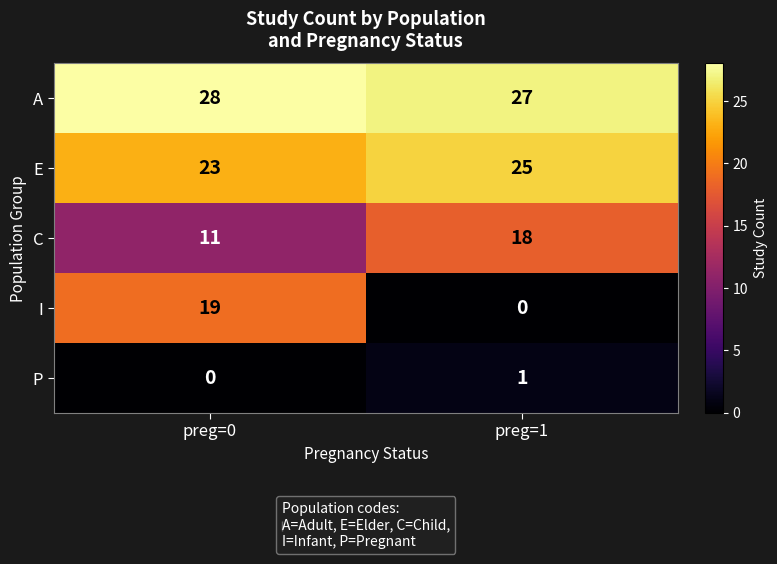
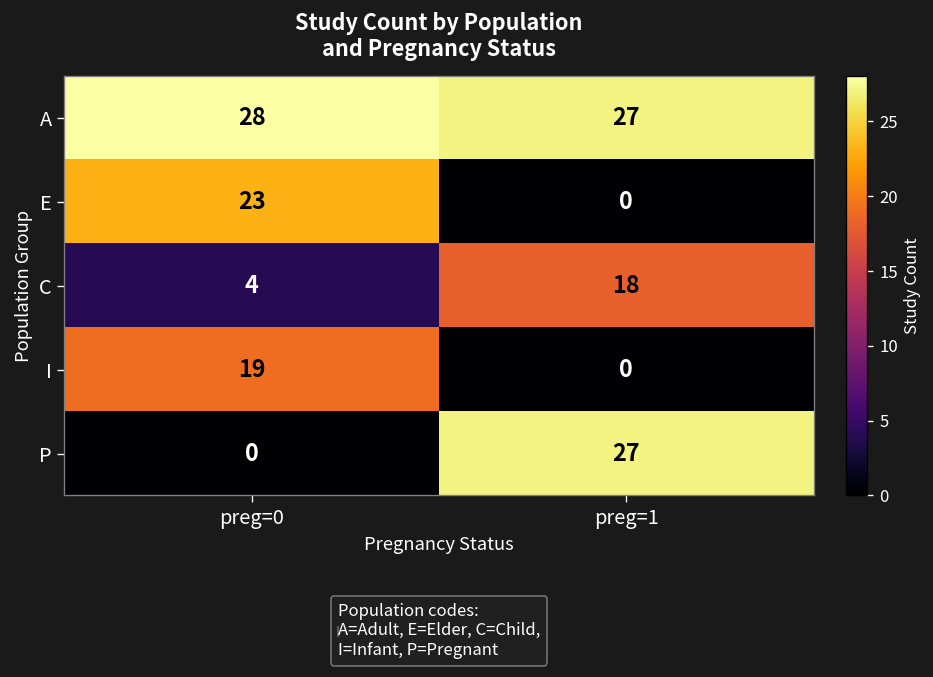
  {
    "A": {
      "preg=0": 28,
      "preg=1": 27
    },
    "E": {
      "preg=0": 23,
-     "preg=1": 25
+     "preg=1": 0
    },
    "C": {
-     "preg=0": 11,
+     "preg=0": 4,
      "preg=1": 18
    },
    "I": {
      "preg=0": 19,
      "preg=1": 0
    },
    "P": {
      "preg=0": 0,
-     "preg=1": 1
+     "preg=1": 27
    }
  }
